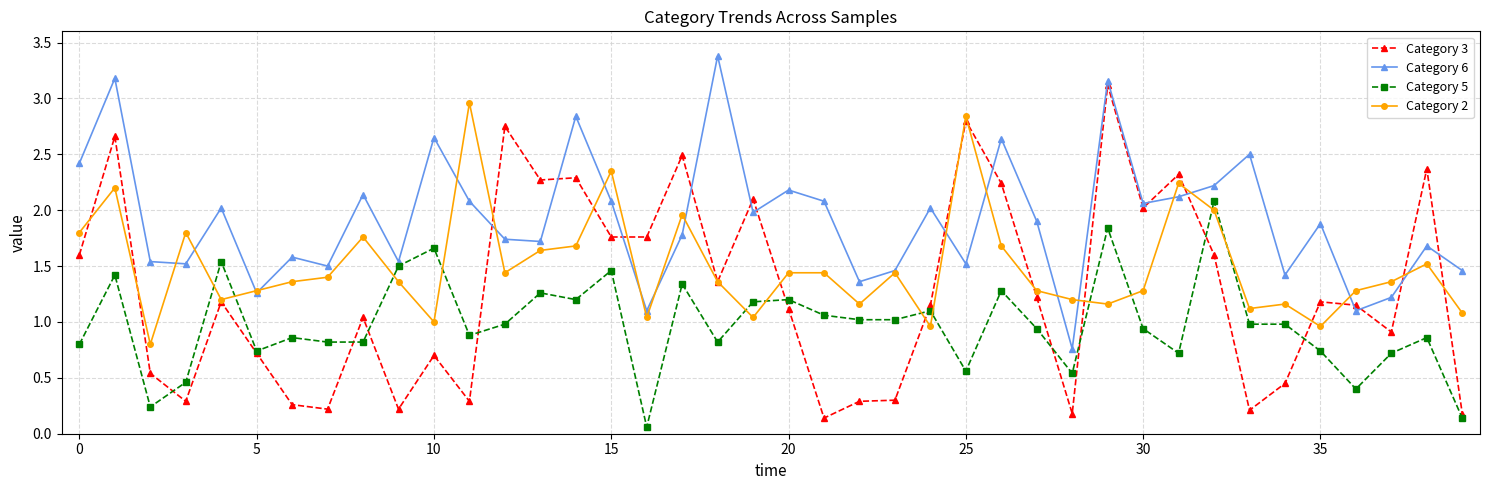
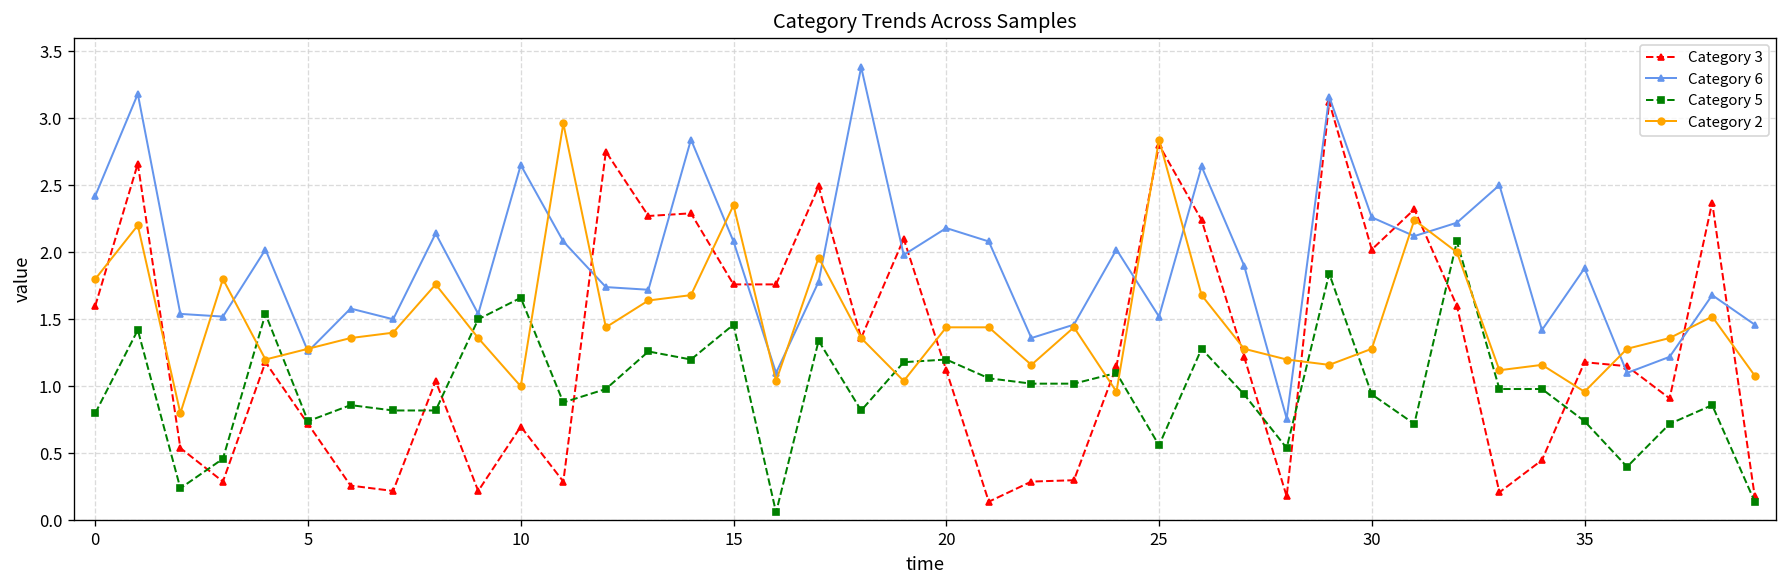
  {
    "Category 3": {
      "0": 1.60,
      "10": 0.70,
      "15": 1.76,
      "20": 1.12,
      "25": 2.80,
      "30": 2.02,
      "35": 1.18
    },
    "Category 6": {
      "0": 2.42,
      "10": 2.65,
      "15": 2.08,
      "20": 2.18,
      "25": 1.52,
-     "30": 2.06,
+     "30": 2.26,
      "35": 1.88
    },
    "Category 5": {
      "0": 0.80,
      "10": 1.66,
      "15": 1.46,
      "20": 1.20,
      "25": 0.56,
      "30": 0.94,
      "35": 0.74
    },
    "Category 2": {
      "0": 1.80,
      "10": 1.00,
      "15": 2.35,
      "20": 1.44,
      "25": 2.84,
      "30": 1.28,
      "35": 0.96
    }
  }
